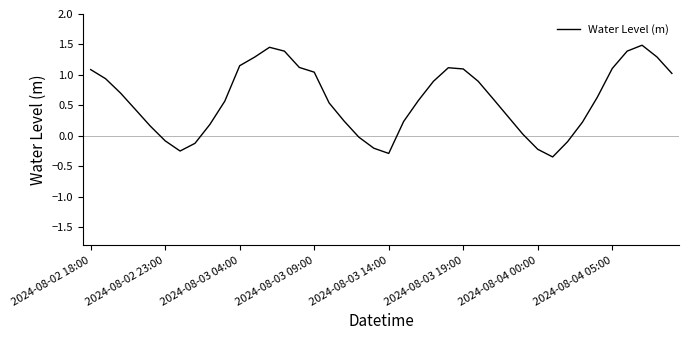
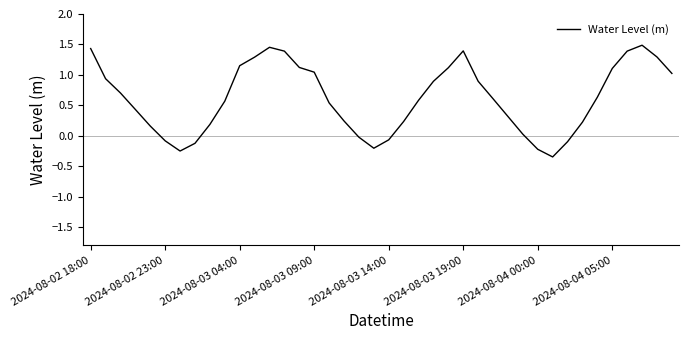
  {
-   "2024-08-02 18:00": 1.1,
+   "2024-08-02 18:00": 1.4,
    "2024-08-02 23:00": -0.1,
    "2024-08-03 04:00": 1.2,
    "2024-08-03 09:00": 1.0,
-   "2024-08-03 14:00": -0.3,
-   "2024-08-03 19:00": 1.1,
+   "2024-08-03 14:00": -0.1,
+   "2024-08-03 19:00": 1.4,
    "2024-08-04 00:00": -0.2,
    "2024-08-04 05:00": 1.1
  }
